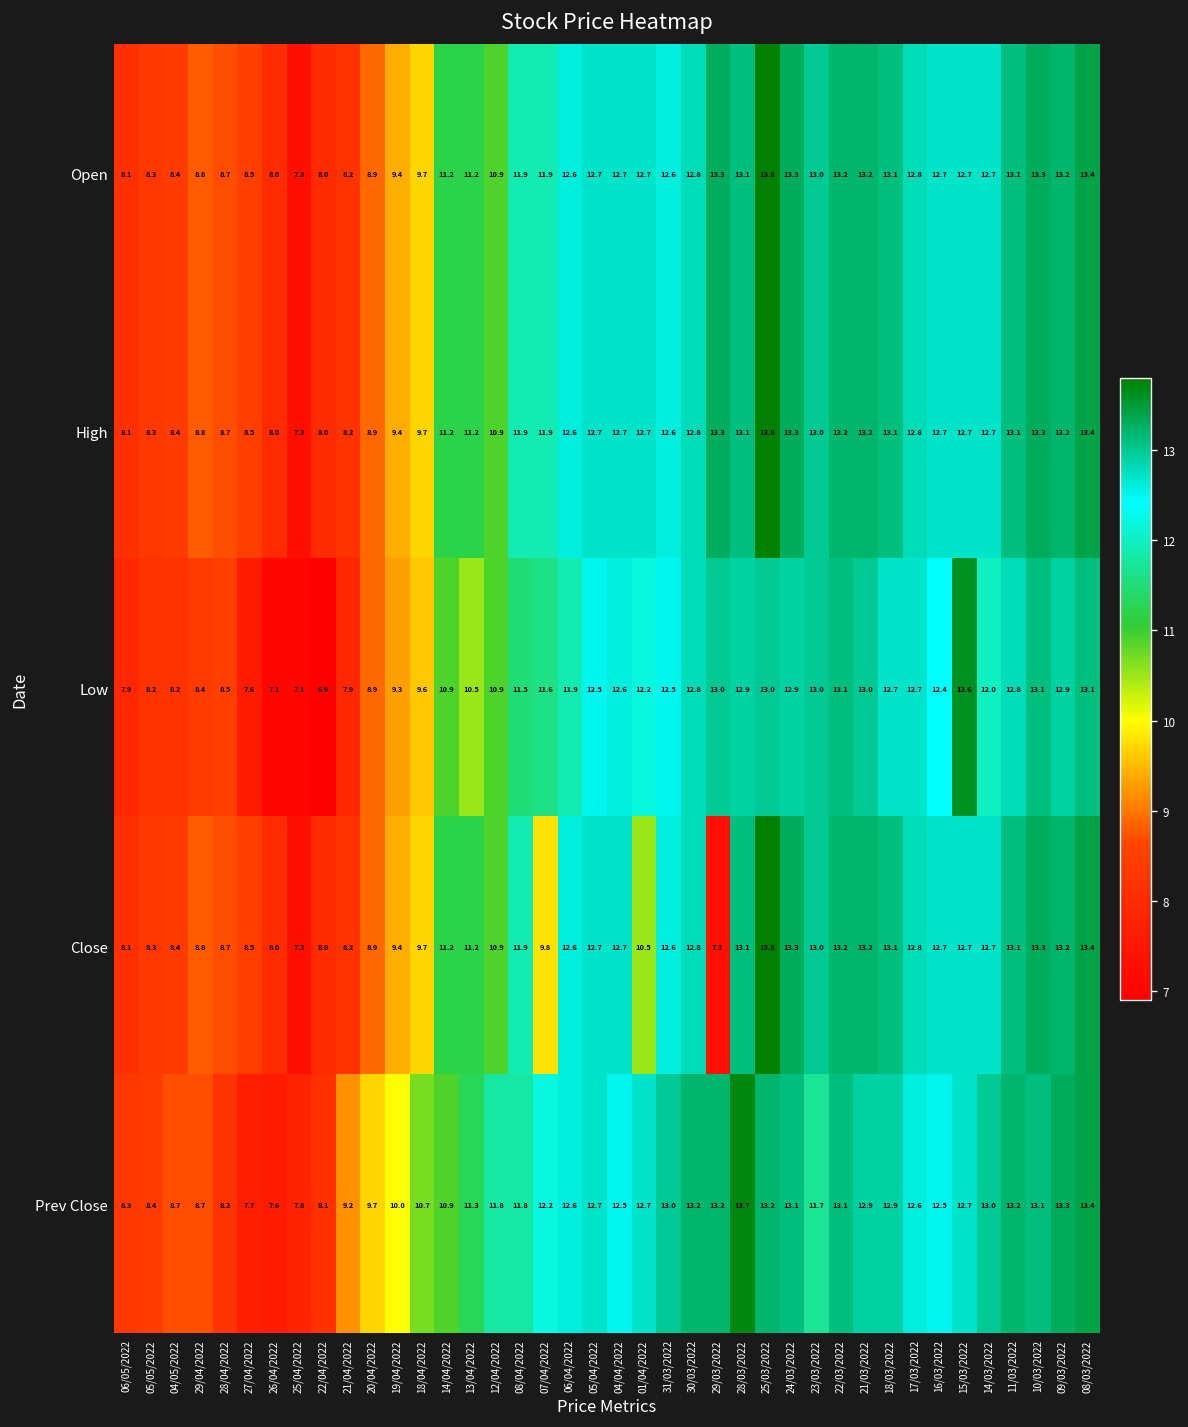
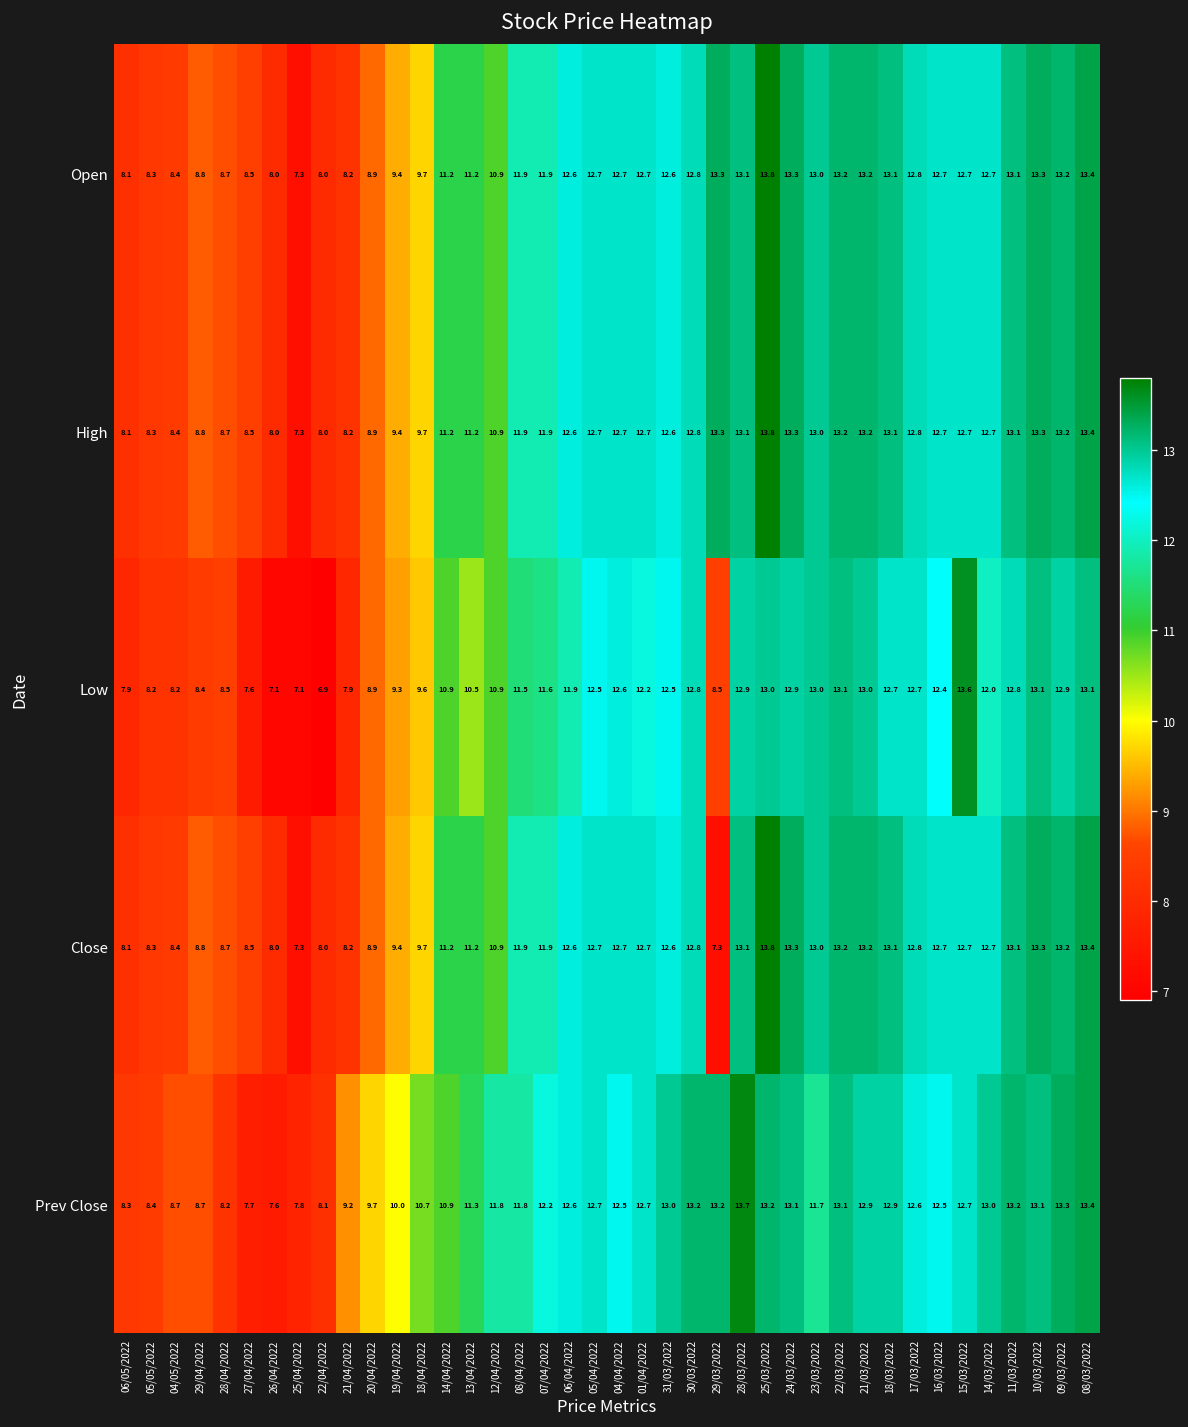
  {
    "Open": {
      "06/05/2022": 8.1,
      "05/05/2022": 8.3,
      "04/05/2022": 8.4,
      "29/04/2022": 8.8,
      "28/04/2022": 8.7,
      "27/04/2022": 8.5,
      "26/04/2022": 8.0,
      "25/04/2022": 7.3,
      "22/04/2022": 8.0,
      "21/04/2022": 8.2,
      "20/04/2022": 8.9,
      "19/04/2022": 9.4,
      "18/04/2022": 9.7,
      "14/04/2022": 11.2,
      "13/04/2022": 11.2,
      "12/04/2022": 10.9,
      "08/04/2022": 11.9,
      "07/04/2022": 11.9,
      "06/04/2022": 12.6,
      "05/04/2022": 12.7,
      "04/04/2022": 12.7,
      "01/04/2022": 12.7,
      "31/03/2022": 12.6,
      "30/03/2022": 12.8,
      "29/03/2022": 13.3,
      "28/03/2022": 13.1,
      "25/03/2022": 13.8,
      "24/03/2022": 13.3,
      "23/03/2022": 13.0,
      "22/03/2022": 13.2,
      "21/03/2022": 13.2,
      "18/03/2022": 13.1,
      "17/03/2022": 12.8,
      "16/03/2022": 12.7,
      "15/03/2022": 12.7,
      "14/03/2022": 12.7,
      "11/03/2022": 13.1,
      "10/03/2022": 13.3,
      "09/03/2022": 13.2,
      "08/03/2022": 13.4
    },
    "High": {
      "06/05/2022": 8.1,
      "05/05/2022": 8.3,
      "04/05/2022": 8.4,
      "29/04/2022": 8.8,
      "28/04/2022": 8.7,
      "27/04/2022": 8.5,
      "26/04/2022": 8.0,
      "25/04/2022": 7.3,
      "22/04/2022": 8.0,
      "21/04/2022": 8.2,
      "20/04/2022": 8.9,
      "19/04/2022": 9.4,
      "18/04/2022": 9.7,
      "14/04/2022": 11.2,
      "13/04/2022": 11.2,
      "12/04/2022": 10.9,
      "08/04/2022": 11.9,
      "07/04/2022": 11.9,
      "06/04/2022": 12.6,
      "05/04/2022": 12.7,
      "04/04/2022": 12.7,
      "01/04/2022": 12.7,
      "31/03/2022": 12.6,
      "30/03/2022": 12.8,
      "29/03/2022": 13.3,
      "28/03/2022": 13.1,
      "25/03/2022": 13.8,
      "24/03/2022": 13.3,
      "23/03/2022": 13.0,
      "22/03/2022": 13.2,
      "21/03/2022": 13.2,
      "18/03/2022": 13.1,
      "17/03/2022": 12.8,
      "16/03/2022": 12.7,
      "15/03/2022": 12.7,
      "14/03/2022": 12.7,
      "11/03/2022": 13.1,
      "10/03/2022": 13.3,
      "09/03/2022": 13.2,
      "08/03/2022": 13.4
    },
    "Low": {
      "06/05/2022": 7.9,
      "05/05/2022": 8.2,
      "04/05/2022": 8.2,
      "29/04/2022": 8.4,
      "28/04/2022": 8.5,
      "27/04/2022": 7.6,
      "26/04/2022": 7.1,
      "25/04/2022": 7.1,
      "22/04/2022": 6.9,
      "21/04/2022": 7.9,
      "20/04/2022": 8.9,
      "19/04/2022": 9.3,
      "18/04/2022": 9.6,
      "14/04/2022": 10.9,
      "13/04/2022": 10.5,
      "12/04/2022": 10.9,
      "08/04/2022": 11.5,
      "07/04/2022": 11.6,
      "06/04/2022": 11.9,
      "05/04/2022": 12.5,
      "04/04/2022": 12.6,
      "01/04/2022": 12.2,
      "31/03/2022": 12.5,
      "30/03/2022": 12.8,
-     "29/03/2022": 13.0,
+     "29/03/2022": 8.5,
      "28/03/2022": 12.9,
      "25/03/2022": 13.0,
      "24/03/2022": 12.9,
      "23/03/2022": 13.0,
      "22/03/2022": 13.1,
      "21/03/2022": 13.0,
      "18/03/2022": 12.7,
      "17/03/2022": 12.7,
      "16/03/2022": 12.4,
      "15/03/2022": 13.6,
      "14/03/2022": 12.0,
      "11/03/2022": 12.8,
      "10/03/2022": 13.1,
      "09/03/2022": 12.9,
      "08/03/2022": 13.1
    },
    "Close": {
      "06/05/2022": 8.1,
      "05/05/2022": 8.3,
      "04/05/2022": 8.4,
      "29/04/2022": 8.8,
      "28/04/2022": 8.7,
      "27/04/2022": 8.5,
      "26/04/2022": 8.0,
      "25/04/2022": 7.3,
      "22/04/2022": 8.0,
      "21/04/2022": 8.2,
      "20/04/2022": 8.9,
      "19/04/2022": 9.4,
      "18/04/2022": 9.7,
      "14/04/2022": 11.2,
      "13/04/2022": 11.2,
      "12/04/2022": 10.9,
      "08/04/2022": 11.9,
-     "07/04/2022": 9.8,
+     "07/04/2022": 11.9,
      "06/04/2022": 12.6,
      "05/04/2022": 12.7,
      "04/04/2022": 12.7,
-     "01/04/2022": 10.5,
+     "01/04/2022": 12.7,
      "31/03/2022": 12.6,
      "30/03/2022": 12.8,
      "29/03/2022": 7.3,
      "28/03/2022": 13.1,
      "25/03/2022": 13.8,
      "24/03/2022": 13.3,
      "23/03/2022": 13.0,
      "22/03/2022": 13.2,
      "21/03/2022": 13.2,
      "18/03/2022": 13.1,
      "17/03/2022": 12.8,
      "16/03/2022": 12.7,
      "15/03/2022": 12.7,
      "14/03/2022": 12.7,
      "11/03/2022": 13.1,
      "10/03/2022": 13.3,
      "09/03/2022": 13.2,
      "08/03/2022": 13.4
    },
    "Prev Close": {
      "06/05/2022": 8.3,
      "05/05/2022": 8.4,
      "04/05/2022": 8.7,
      "29/04/2022": 8.7,
      "28/04/2022": 8.2,
      "27/04/2022": 7.7,
      "26/04/2022": 7.6,
      "25/04/2022": 7.8,
      "22/04/2022": 8.1,
      "21/04/2022": 9.2,
      "20/04/2022": 9.7,
      "19/04/2022": 10.0,
      "18/04/2022": 10.7,
      "14/04/2022": 10.9,
      "13/04/2022": 11.3,
      "12/04/2022": 11.8,
      "08/04/2022": 11.8,
      "07/04/2022": 12.2,
      "06/04/2022": 12.6,
      "05/04/2022": 12.7,
      "04/04/2022": 12.5,
      "01/04/2022": 12.7,
      "31/03/2022": 13.0,
      "30/03/2022": 13.2,
      "29/03/2022": 13.2,
      "28/03/2022": 13.7,
      "25/03/2022": 13.2,
      "24/03/2022": 13.1,
      "23/03/2022": 11.7,
      "22/03/2022": 13.1,
      "21/03/2022": 12.9,
      "18/03/2022": 12.9,
      "17/03/2022": 12.6,
      "16/03/2022": 12.5,
      "15/03/2022": 12.7,
      "14/03/2022": 13.0,
      "11/03/2022": 13.2,
      "10/03/2022": 13.1,
      "09/03/2022": 13.3,
      "08/03/2022": 13.4
    }
  }
